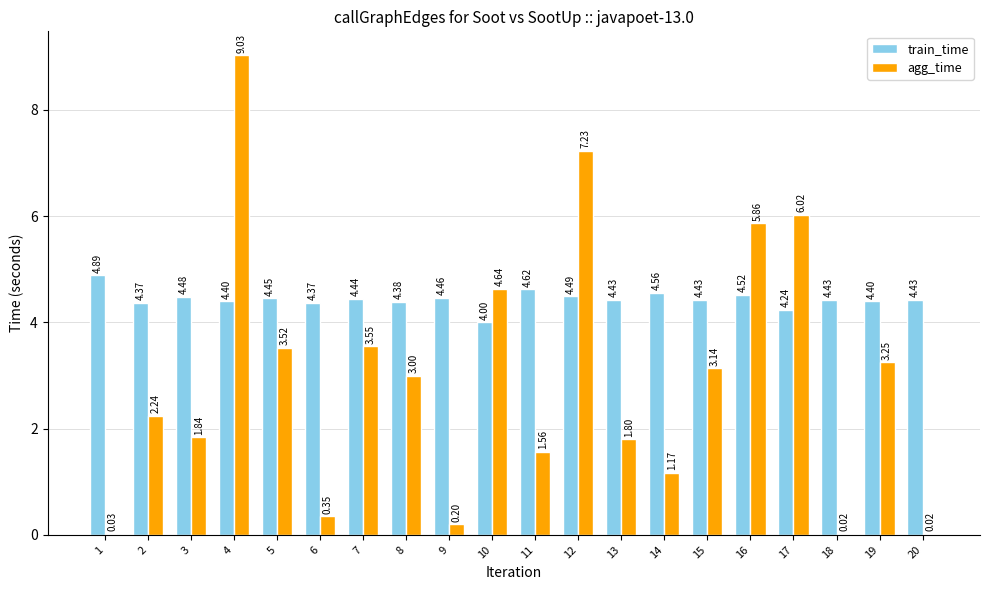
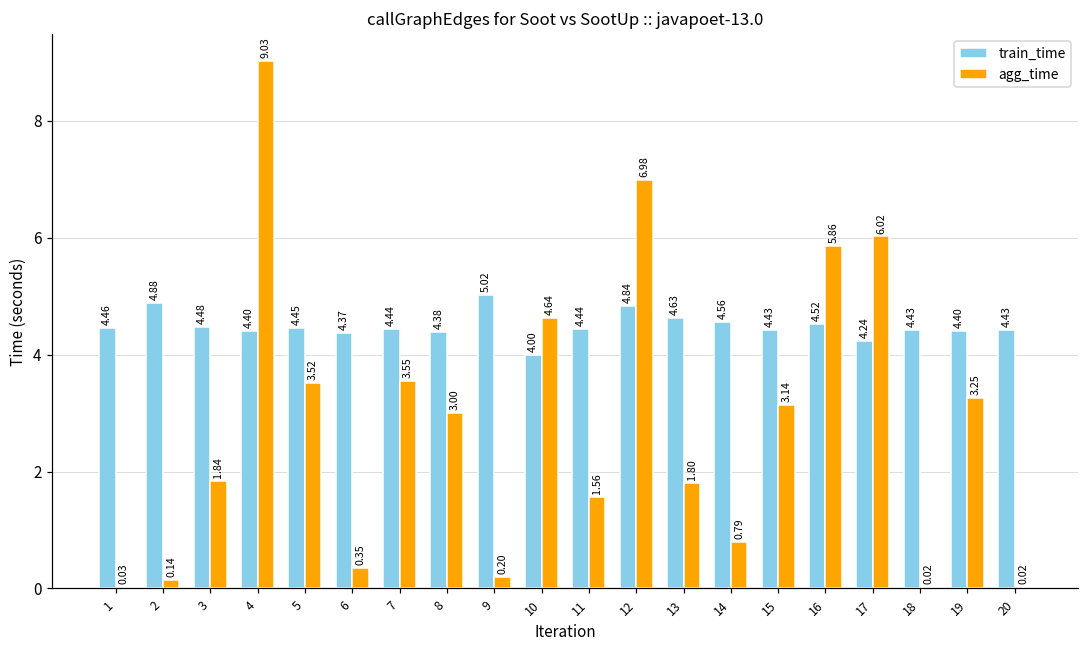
  {
    "train_time": {
-     "1": 4.89,
-     "2": 4.37,
+     "1": 4.46,
+     "2": 4.88,
      "3": 4.48,
      "4": 4.40,
      "5": 4.45,
      "6": 4.37,
      "7": 4.44,
      "8": 4.38,
-     "9": 4.46,
+     "9": 5.02,
      "10": 4.00,
-     "11": 4.62,
-     "12": 4.49,
-     "13": 4.43,
+     "11": 4.44,
+     "12": 4.84,
+     "13": 4.63,
      "14": 4.56,
      "15": 4.43,
      "16": 4.52,
      "17": 4.24,
      "18": 4.43,
      "19": 4.40,
      "20": 4.43
    },
    "agg_time": {
      "1": 0.03,
-     "2": 2.24,
+     "2": 0.14,
      "3": 1.84,
      "4": 9.03,
      "5": 3.52,
      "6": 0.35,
      "7": 3.55,
      "8": 3.00,
      "9": 0.20,
      "10": 4.64,
      "11": 1.56,
-     "12": 7.23,
+     "12": 6.98,
      "13": 1.80,
-     "14": 1.17,
+     "14": 0.79,
      "15": 3.14,
      "16": 5.86,
      "17": 6.02,
      "18": 0.02,
      "19": 3.25,
      "20": 0.02
    }
  }
